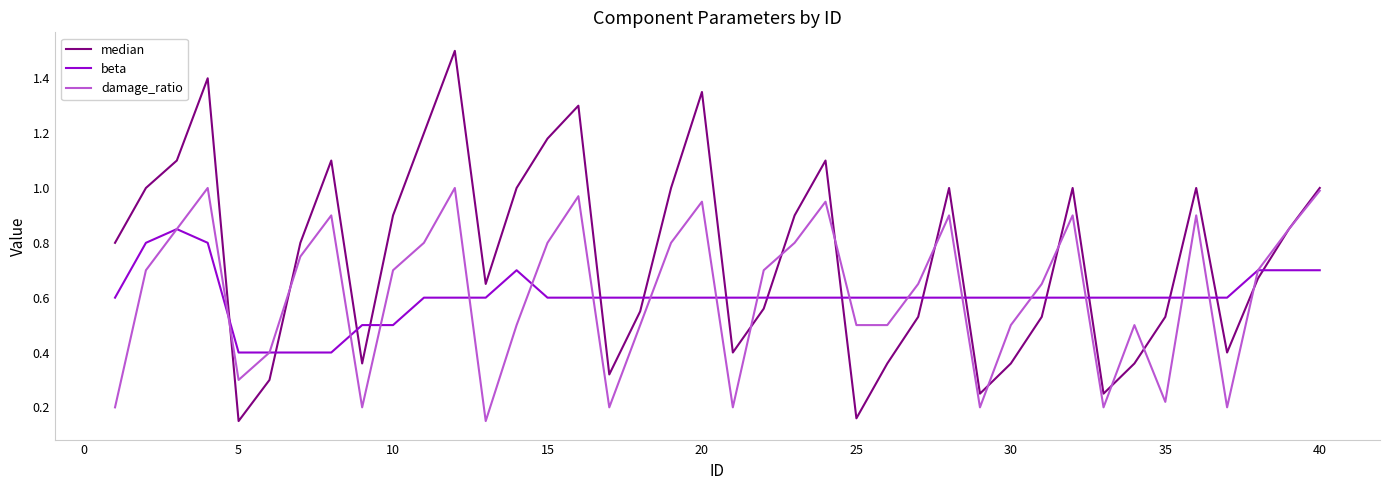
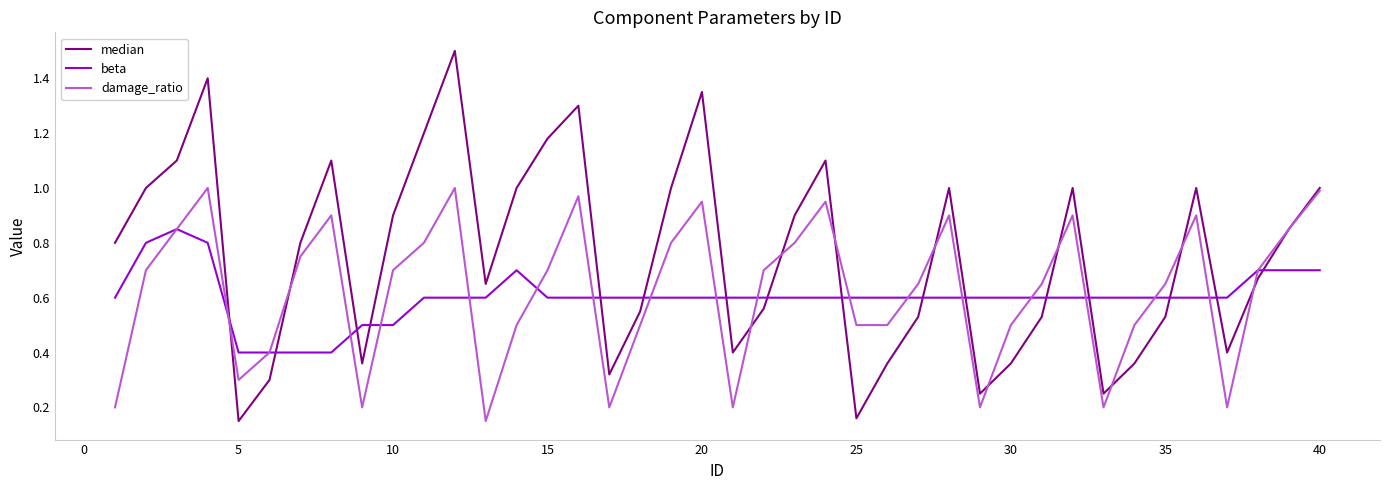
  {
    "median": {
      "5": 0.15,
      "10": 0.90,
      "15": 1.18,
      "20": 1.35,
      "25": 0.16,
      "30": 0.36,
      "35": 0.53,
      "40": 1.00
    },
    "beta": {
      "5": 0.40,
      "10": 0.50,
      "15": 0.60,
      "20": 0.60,
      "25": 0.60,
      "30": 0.60,
      "35": 0.60,
      "40": 0.70
    },
    "damage_ratio": {
      "5": 0.30,
      "10": 0.70,
-     "15": 0.8,
+     "15": 0.7,
      "20": 0.95,
      "25": 0.50,
      "30": 0.50,
-     "35": 0.22,
+     "35": 0.65,
      "40": 0.99
    }
  }
